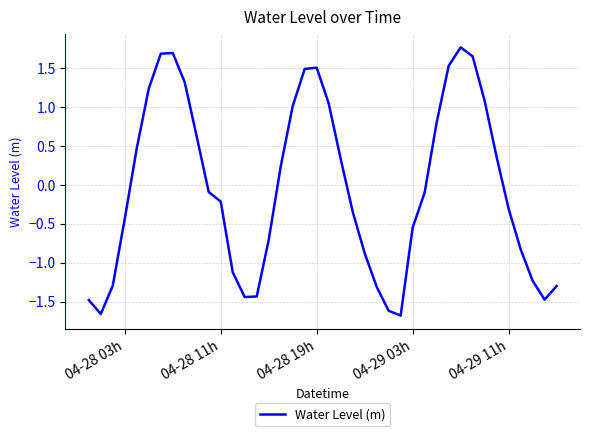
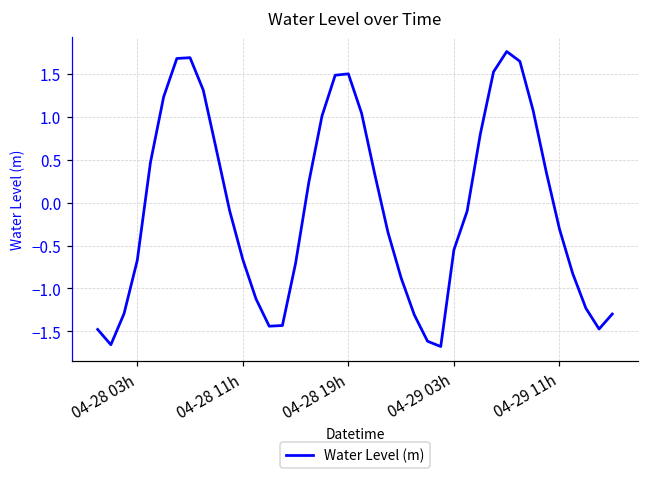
  {
-   "04-28 03h": -0.4,
-   "04-28 11h": -0.2,
+   "04-28 03h": -0.7,
+   "04-28 11h": -0.7,
    "04-28 19h": 1.5,
    "04-29 03h": -0.5,
    "04-29 11h": -0.3
  }
